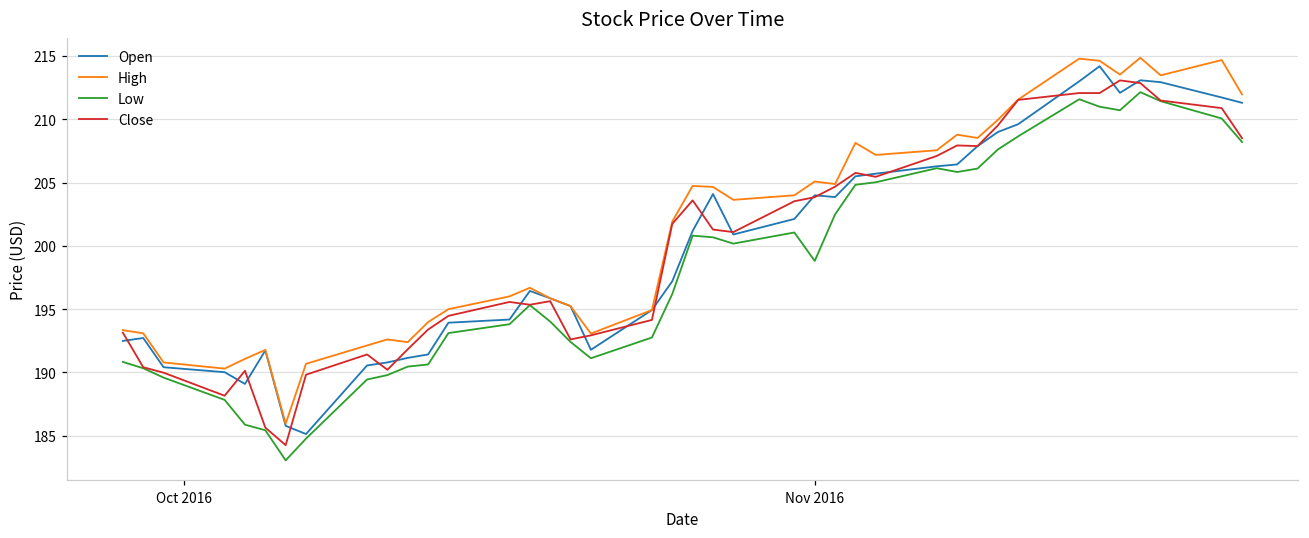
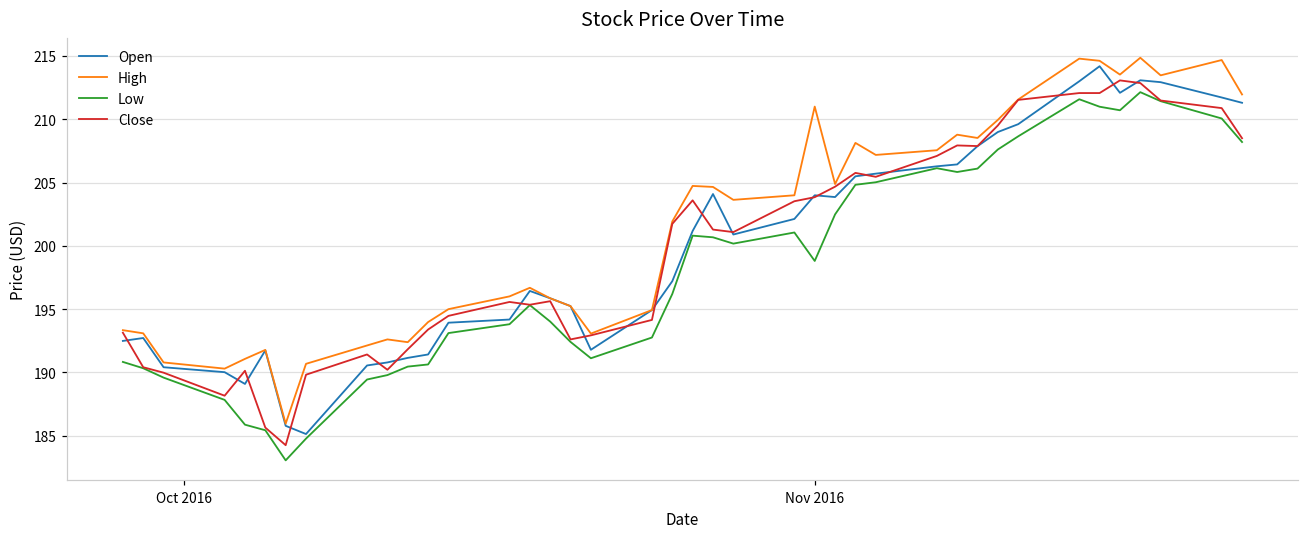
  {
    "High": {
-     "Nov 2016": 205.1
+     "Nov 2016": 211.0
    },
    "Low": {
      "Nov 2016": 198.8
    }
  }
